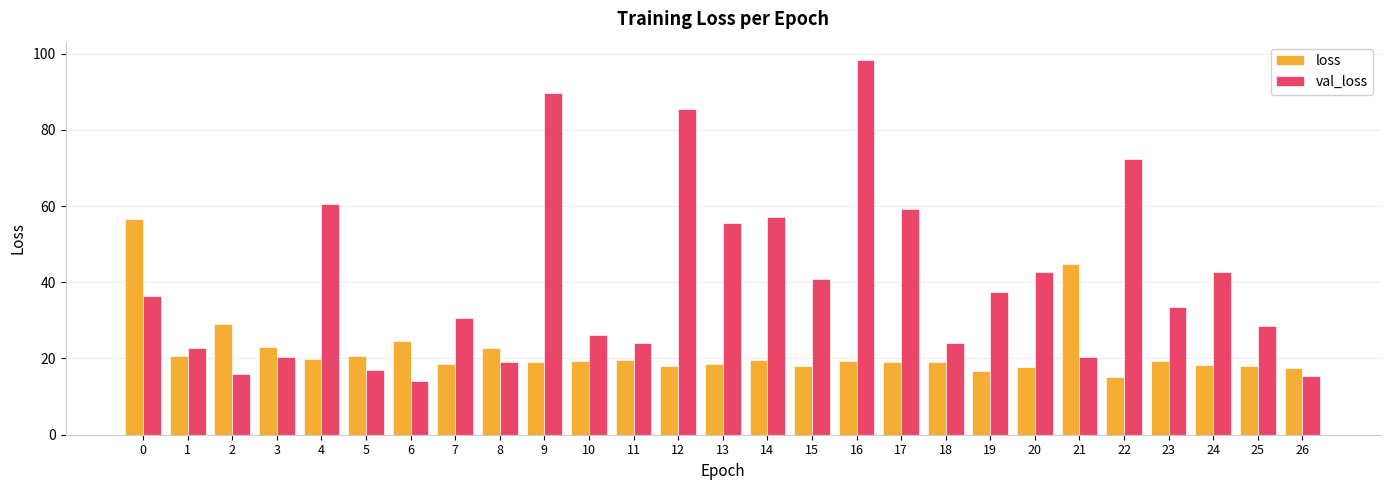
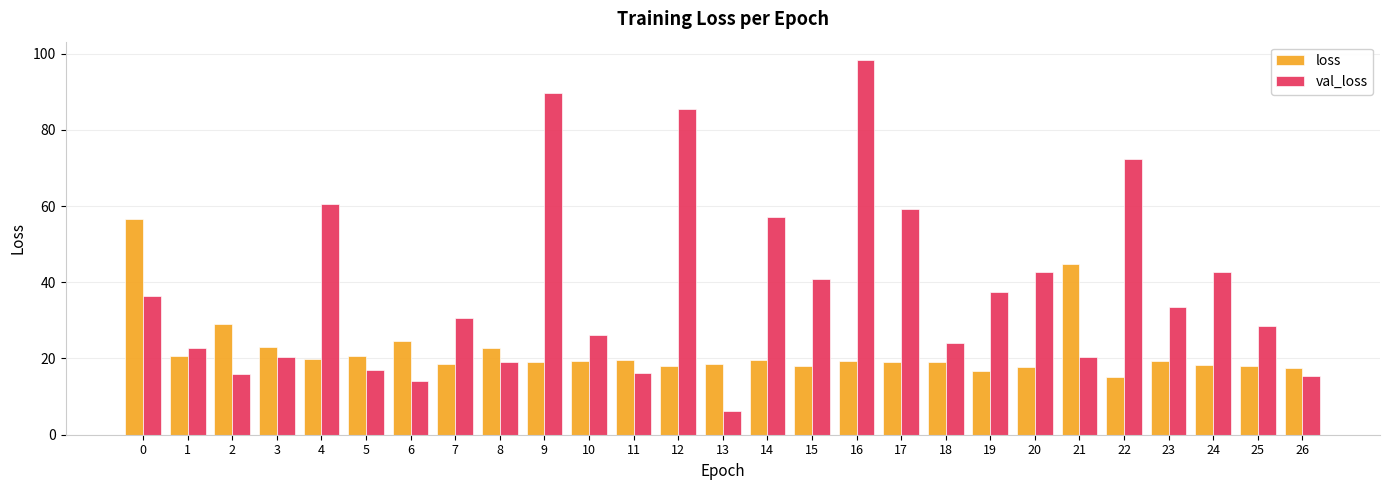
  {
    "loss": {
      "0": 57,
      "1": 21,
      "2": 29,
      "3": 23,
      "4": 20,
      "5": 21,
      "6": 25,
      "7": 19,
      "8": 23,
      "9": 19,
      "10": 19,
      "11": 20,
      "12": 18,
      "13": 19,
      "14": 20,
      "15": 18,
      "16": 19,
      "17": 19,
      "18": 19,
      "19": 17,
      "20": 18,
      "21": 45,
      "22": 15,
      "23": 19,
      "24": 18,
      "25": 18,
      "26": 18
    },
    "val_loss": {
      "0": 37,
      "1": 23,
      "2": 16,
      "3": 20,
      "4": 61,
      "5": 17,
      "6": 14,
      "7": 31,
      "8": 19,
      "9": 90,
      "10": 26,
-     "11": 24,
+     "11": 16,
      "12": 85,
-     "13": 56,
+     "13": 6,
      "14": 57,
      "15": 41,
      "16": 98,
      "17": 59,
      "18": 24,
      "19": 38,
      "20": 43,
      "21": 20,
      "22": 72,
      "23": 34,
      "24": 43,
      "25": 28,
      "26": 15
    }
  }
